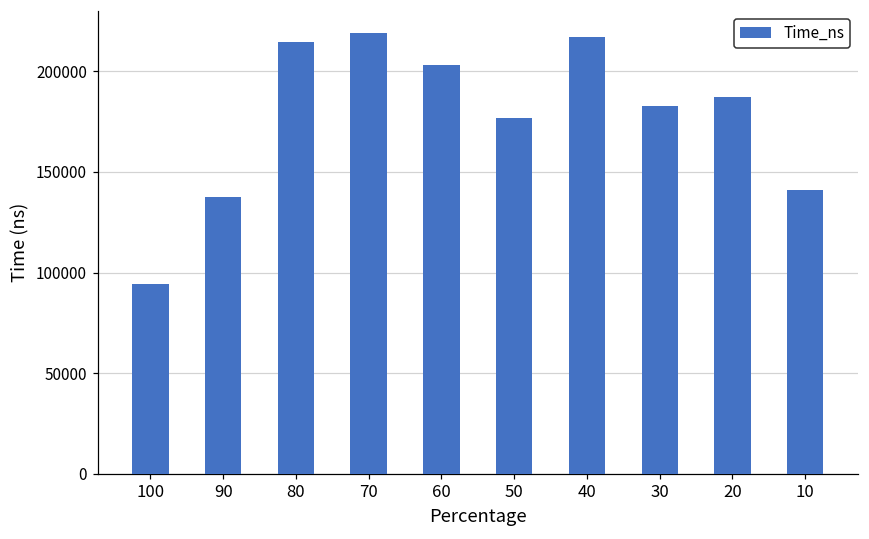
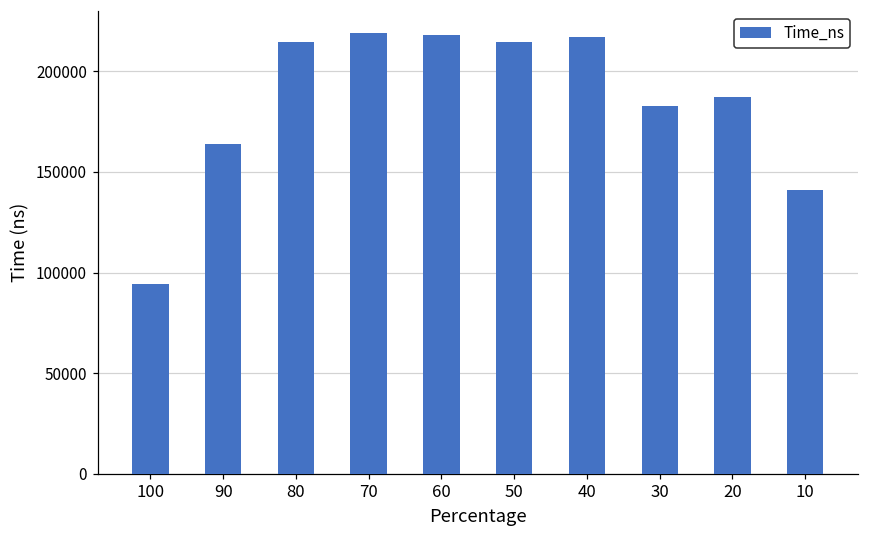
  {
    "100": 94000,
-   "90": 137000,
+   "90": 164000,
    "80": 215000,
    "70": 219000,
-   "60": 203000,
-   "50": 177000,
+   "60": 218000,
+   "50": 215000,
    "40": 217000,
    "30": 183000,
    "20": 187000,
    "10": 141000
  }
